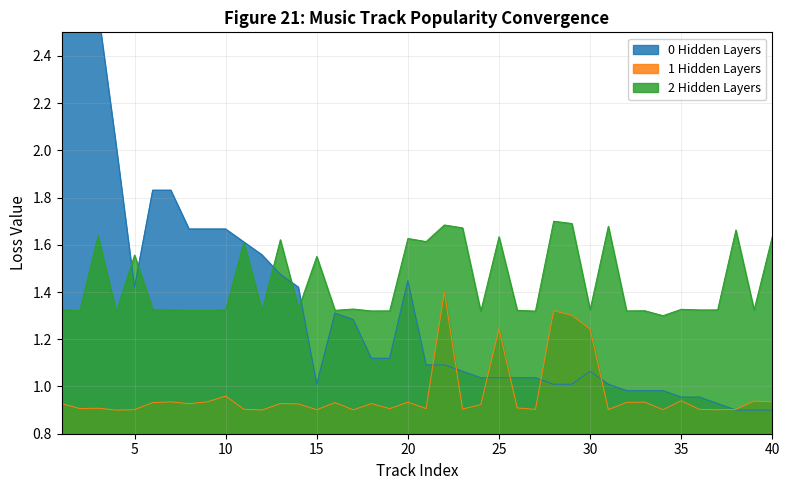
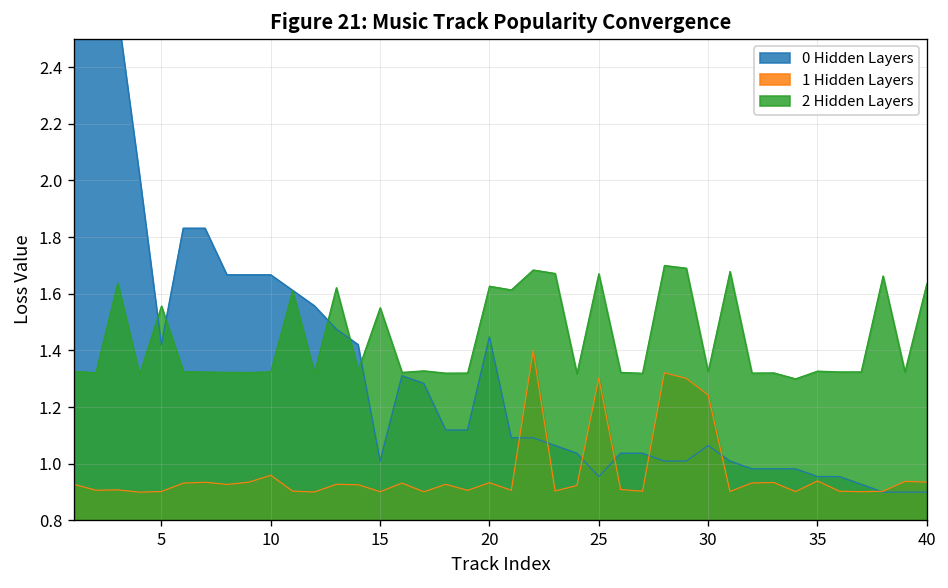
  {
    "0 Hidden Layers": {
      "5": 1.42,
      "10": 1.67,
      "15": 1.01,
      "20": 1.45,
-     "25": 1.04,
+     "25": 0.95,
      "30": 1.06,
      "35": 0.95,
      "40": 0.90
    },
    "1 Hidden Layers": {
      "5": 0.90,
      "10": 0.96,
      "15": 0.90,
      "20": 0.93,
-     "25": 1.24,
+     "25": 1.30,
      "30": 1.24,
      "35": 0.94,
      "40": 0.94
    },
    "2 Hidden Layers": {
      "5": 1.56,
      "10": 1.32,
      "15": 1.55,
      "20": 1.63,
-     "25": 1.63,
+     "25": 1.67,
      "30": 1.33,
      "35": 1.33,
      "40": 1.64
    }
  }
